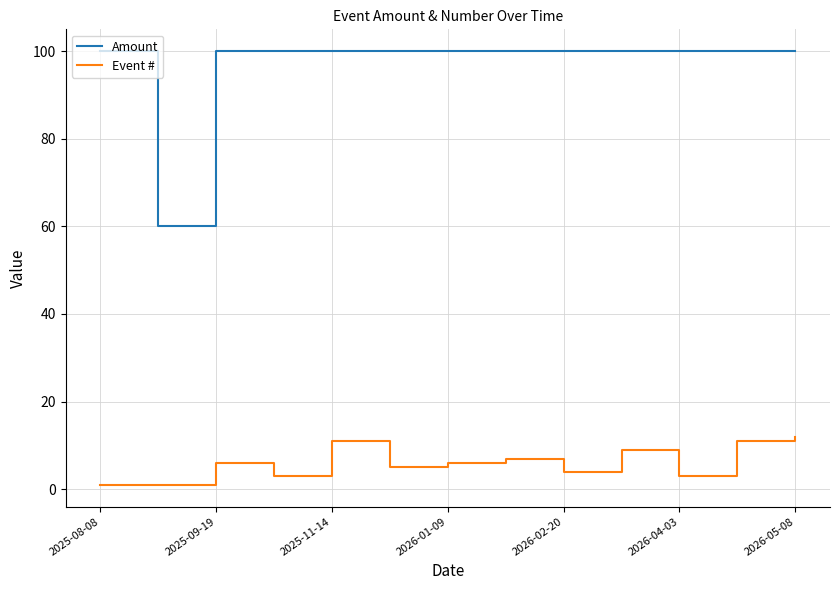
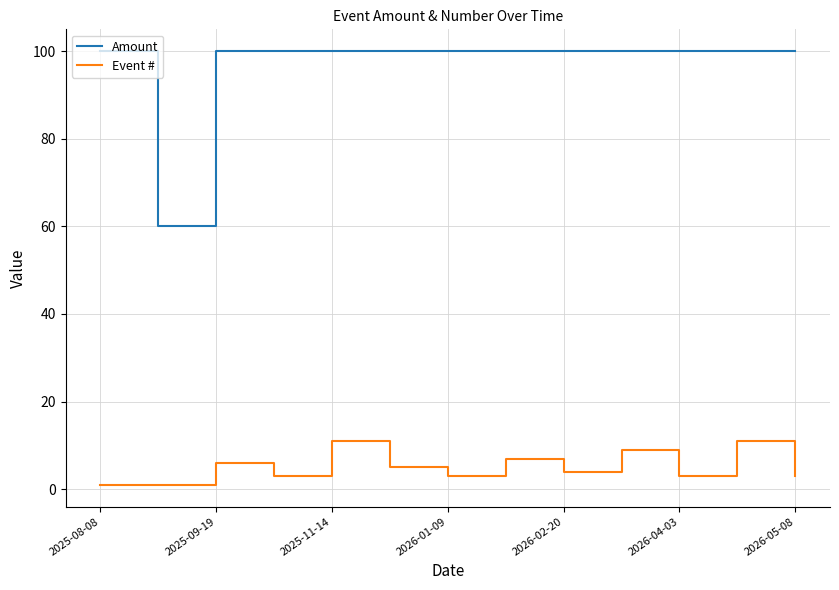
  {
    "Amount": {
      "2025-09-19": 100,
      "2025-11-14": 100,
      "2026-01-09": 100,
      "2026-02-20": 100,
      "2026-04-03": 100,
      "2026-05-08": 100
    },
    "Event #": {
      "2025-09-19": 6,
      "2025-11-14": 11,
-     "2026-01-09": 6,
+     "2026-01-09": 3,
      "2026-02-20": 4,
      "2026-04-03": 3,
-     "2026-05-08": 12
+     "2026-05-08": 3
    }
  }
